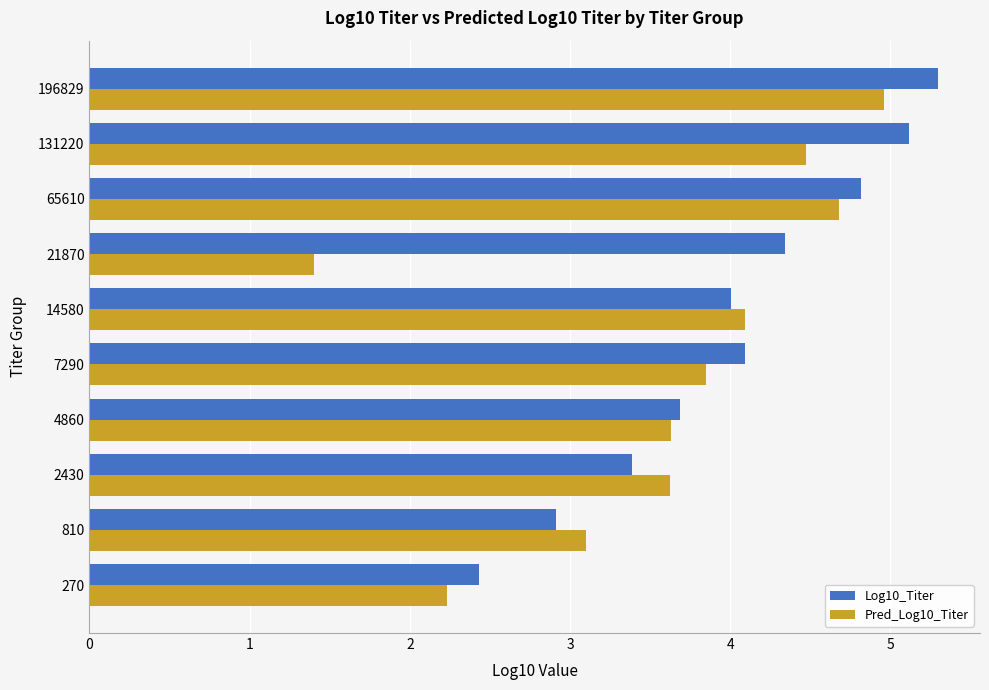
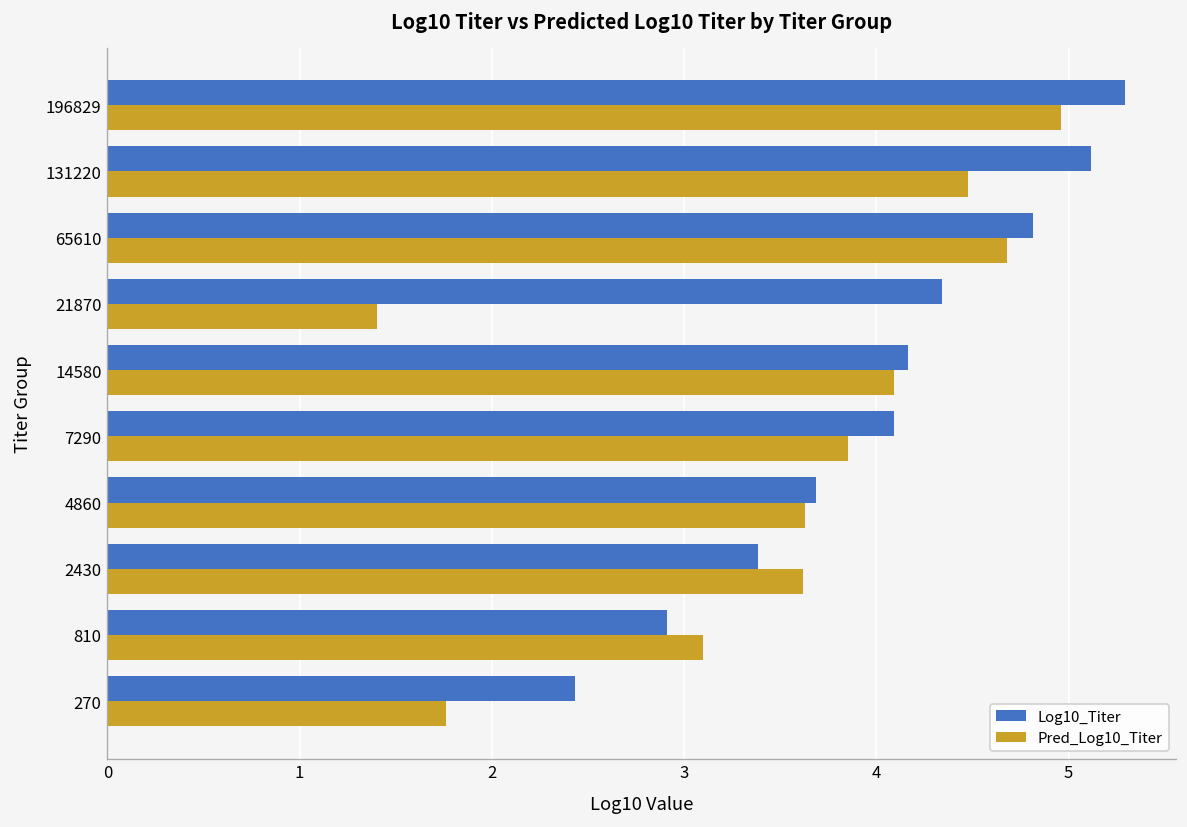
  {
    "Log10_Titer": {
      "196829": 5.29,
      "131220": 5.12,
      "65610": 4.82,
      "21870": 4.34,
-     "14580": 4.00,
+     "14580": 4.16,
      "7290": 4.09,
      "4860": 3.69,
      "2430": 3.39,
      "810": 2.91,
      "270": 2.43
    },
    "Pred_Log10_Titer": {
      "196829": 4.96,
      "131220": 4.48,
      "65610": 4.68,
      "21870": 1.40,
      "14580": 4.09,
      "7290": 3.85,
      "4860": 3.63,
      "2430": 3.62,
      "810": 3.10,
-     "270": 2.23
+     "270": 1.76
    }
  }
